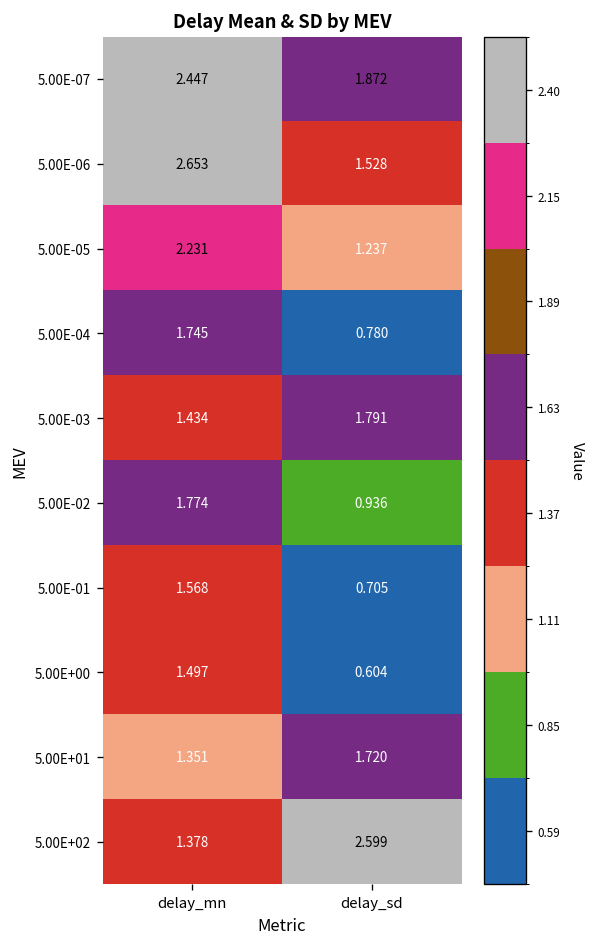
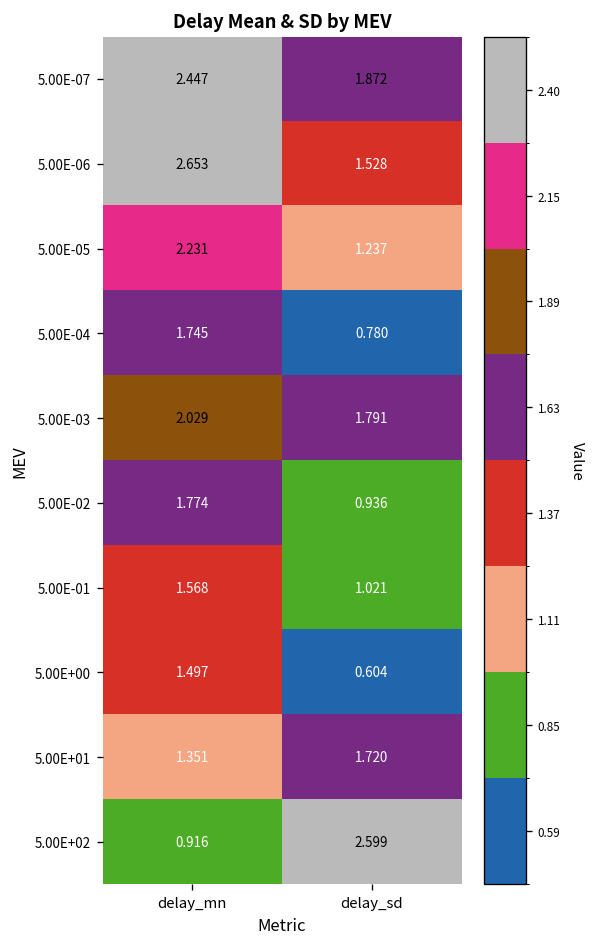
  {
    "5.00E-07": {
      "delay_mn": 2.447,
      "delay_sd": 1.872
    },
    "5.00E-06": {
      "delay_mn": 2.653,
      "delay_sd": 1.528
    },
    "5.00E-05": {
      "delay_mn": 2.231,
      "delay_sd": 1.237
    },
    "5.00E-04": {
      "delay_mn": 1.745,
      "delay_sd": 0.780
    },
    "5.00E-03": {
-     "delay_mn": 1.434,
+     "delay_mn": 2.029,
      "delay_sd": 1.791
    },
    "5.00E-02": {
      "delay_mn": 1.774,
      "delay_sd": 0.936
    },
    "5.00E-01": {
      "delay_mn": 1.568,
-     "delay_sd": 0.705
+     "delay_sd": 1.021
    },
    "5.00E+00": {
      "delay_mn": 1.497,
      "delay_sd": 0.604
    },
    "5.00E+01": {
      "delay_mn": 1.351,
      "delay_sd": 1.720
    },
    "5.00E+02": {
-     "delay_mn": 1.378,
+     "delay_mn": 0.916,
      "delay_sd": 2.599
    }
  }
